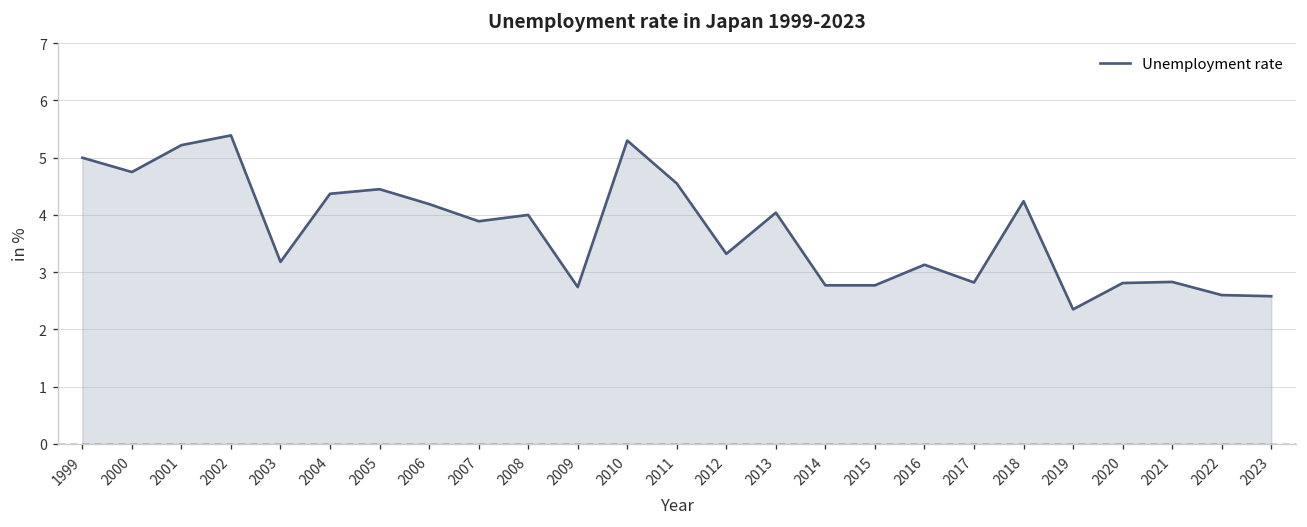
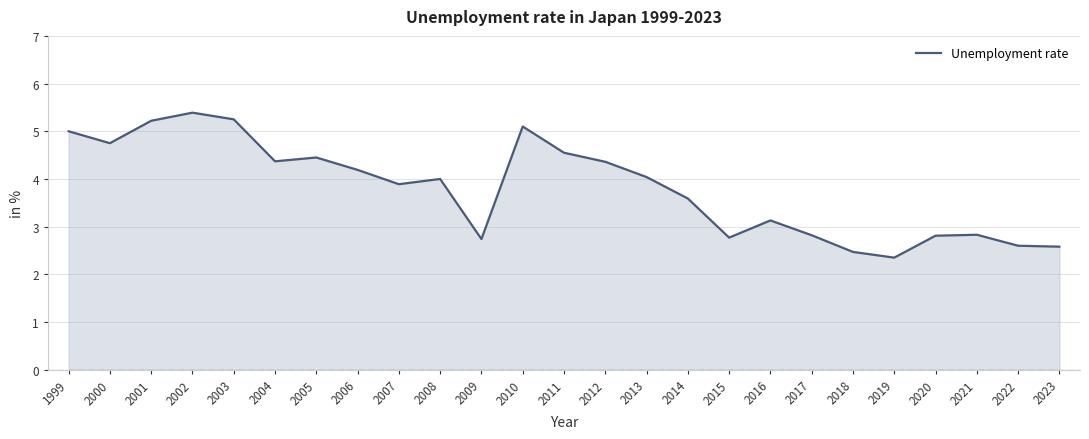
  {
    "1999": 5.0,
    "2000": 4.8,
    "2001": 5.2,
    "2002": 5.4,
-   "2003": 3.2,
+   "2003": 5.3,
    "2004": 4.4,
    "2005": 4.5,
    "2006": 4.2,
    "2007": 3.9,
    "2008": 4.0,
    "2009": 2.7,
-   "2010": 5.3,
+   "2010": 5.1,
    "2011": 4.6,
-   "2012": 3.3,
+   "2012": 4.4,
    "2013": 4.0,
-   "2014": 2.8,
+   "2014": 3.6,
    "2015": 2.8,
    "2016": 3.1,
    "2017": 2.8,
-   "2018": 4.2,
+   "2018": 2.5,
    "2019": 2.4,
    "2020": 2.8,
    "2021": 2.8,
    "2022": 2.6,
    "2023": 2.6
  }
